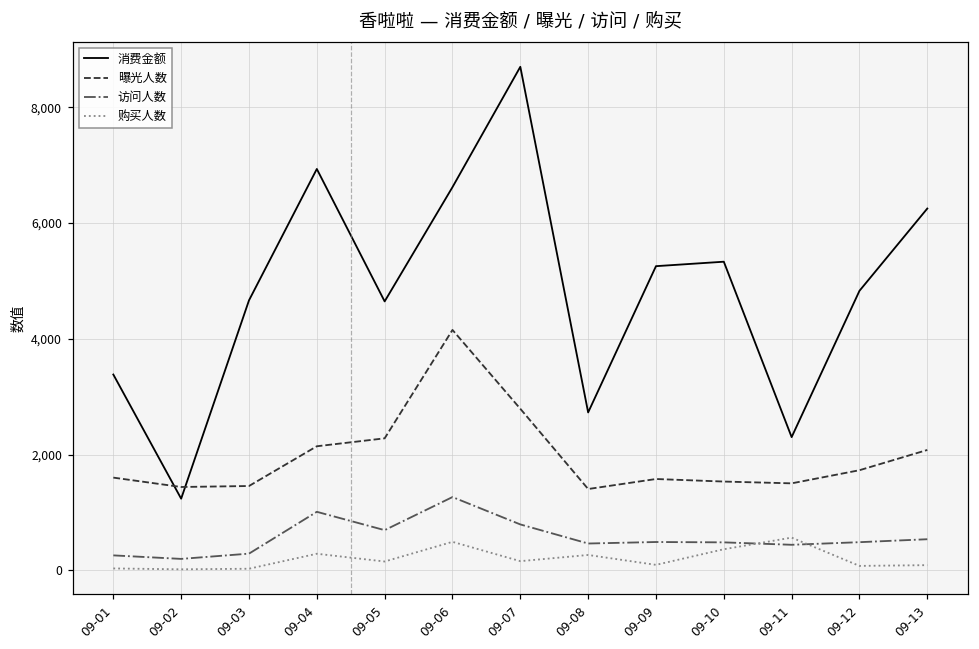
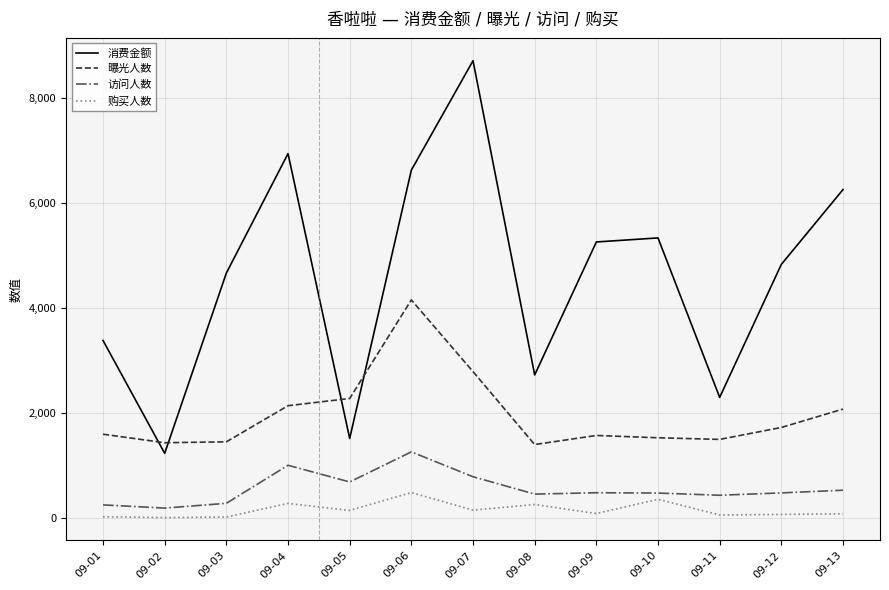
  {
    "消费金额": {
      "09-01": "3,400",
      "09-02": "1,200",
      "09-03": "4,700",
      "09-04": "6,900",
-     "09-05": "4,600",
+     "09-05": "1,500",
      "09-06": "6,600",
      "09-07": "8,700",
      "09-08": "2,700",
      "09-09": "5,300",
      "09-10": "5,300",
      "09-11": "2,300",
      "09-12": "4,800",
      "09-13": "6,300"
    },
    "购买人数": {
      "09-01": "0",
      "09-02": "0",
      "09-03": "0",
      "09-04": "300",
      "09-05": "200",
      "09-06": "500",
      "09-07": "200",
      "09-08": "300",
      "09-09": "100",
      "09-10": "400",
-     "09-11": "600",
+     "09-11": "100",
      "09-12": "100",
      "09-13": "100"
    }
  }
